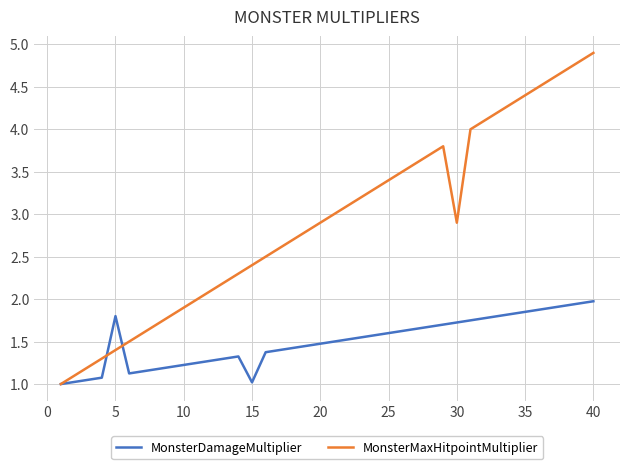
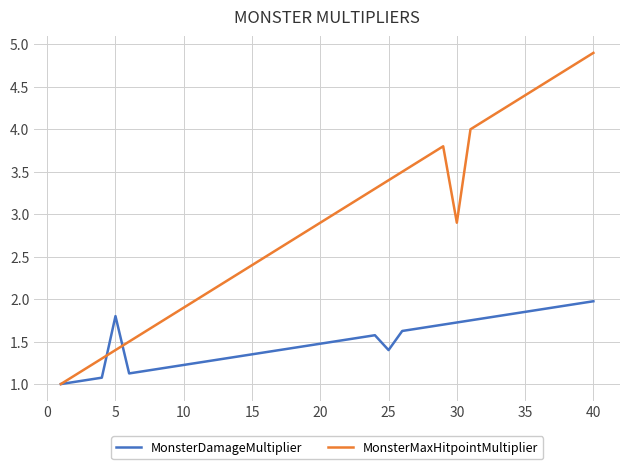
  {
    "MonsterDamageMultiplier": {
      "5": 1.8,
      "10": 1.2,
-     "15": 1.0,
+     "15": 1.4,
      "20": 1.5,
-     "25": 1.6,
+     "25": 1.4,
      "30": 1.7,
      "35": 1.9,
      "40": 2.0
    },
    "MonsterMaxHitpointMultiplier": {
      "5": 1.4,
      "10": 1.9,
      "15": 2.4,
      "20": 2.9,
      "25": 3.4,
      "30": 2.9,
      "35": 4.4,
      "40": 4.9
    }
  }
